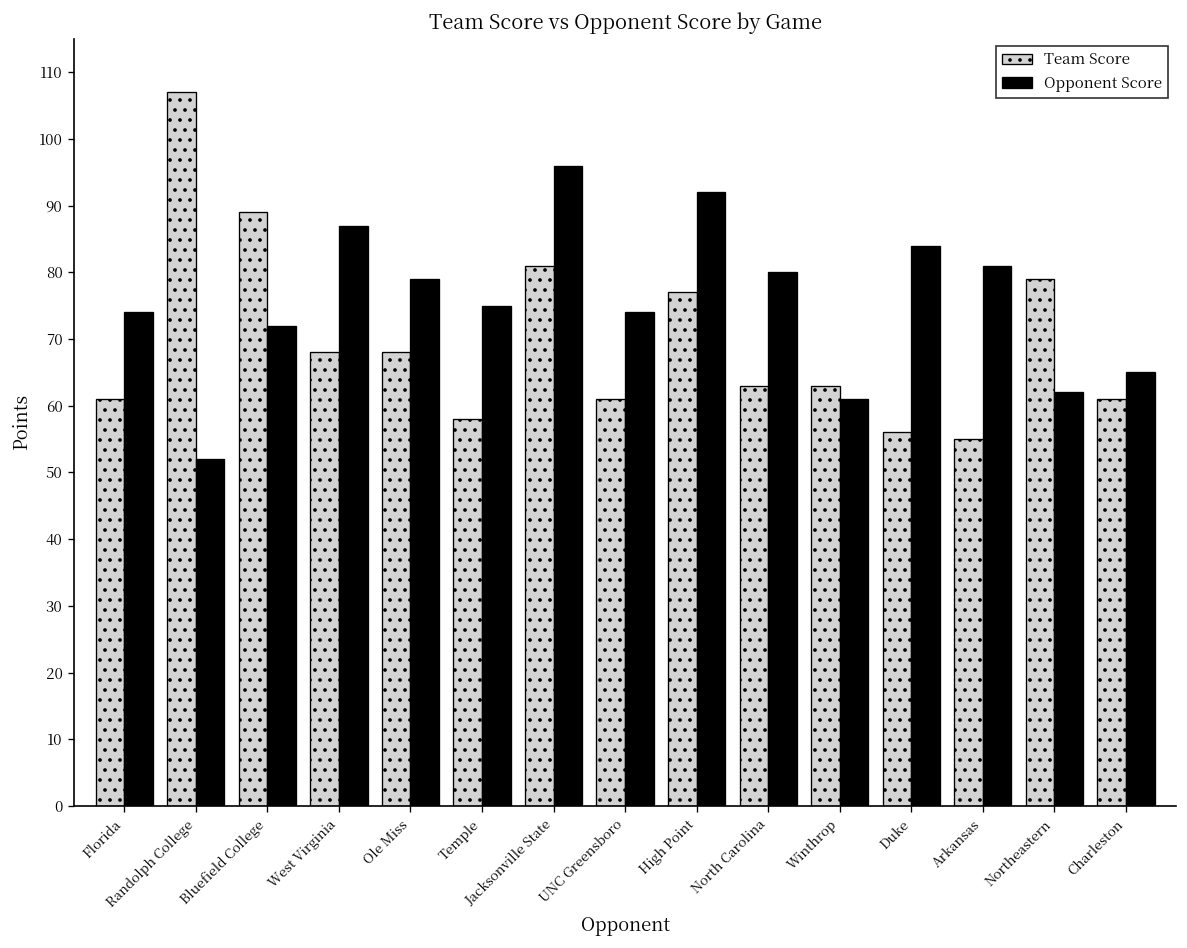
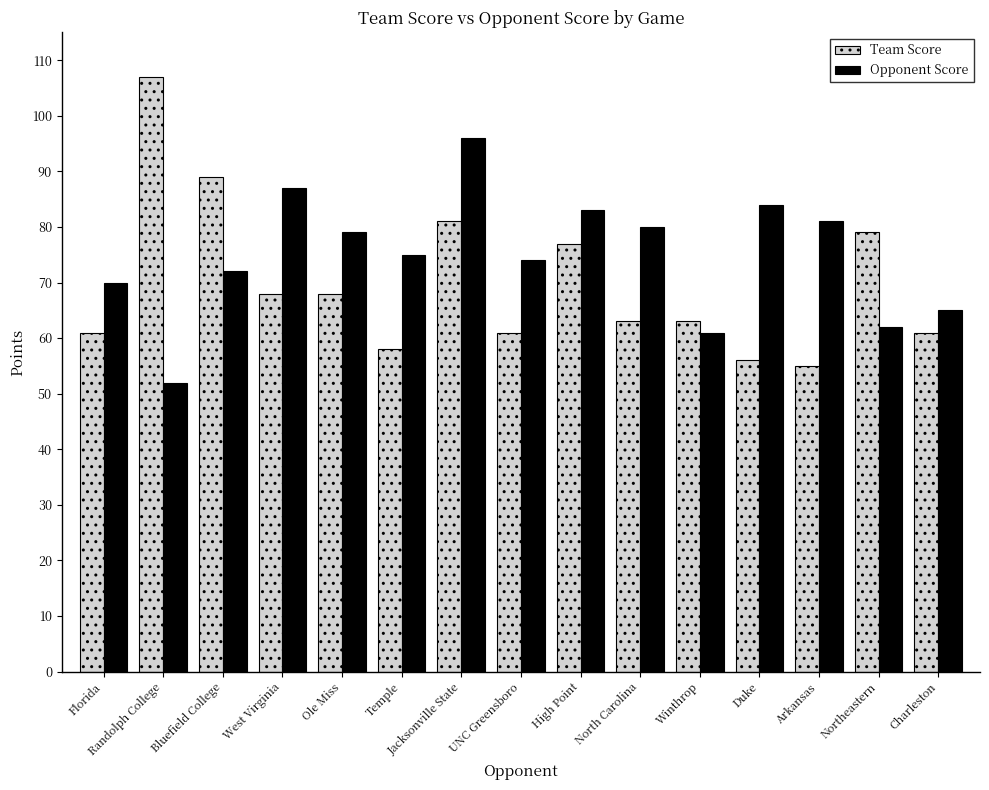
  {
    "Team Score": {
      "Florida": 61,
      "Randolph College": 107,
      "Bluefield College": 89,
      "West Virginia": 68,
      "Ole Miss": 68,
      "Temple": 58,
      "Jacksonville State": 81,
      "UNC Greensboro": 61,
      "High Point": 77,
      "North Carolina": 63,
      "Winthrop": 63,
      "Duke": 56,
      "Arkansas": 55,
      "Northeastern": 79,
      "Charleston": 61
    },
    "Opponent Score": {
-     "Florida": 74,
+     "Florida": 70,
      "Randolph College": 52,
      "Bluefield College": 72,
      "West Virginia": 87,
      "Ole Miss": 79,
      "Temple": 75,
      "Jacksonville State": 96,
      "UNC Greensboro": 74,
-     "High Point": 92,
+     "High Point": 83,
      "North Carolina": 80,
      "Winthrop": 61,
      "Duke": 84,
      "Arkansas": 81,
      "Northeastern": 62,
      "Charleston": 65
    }
  }
